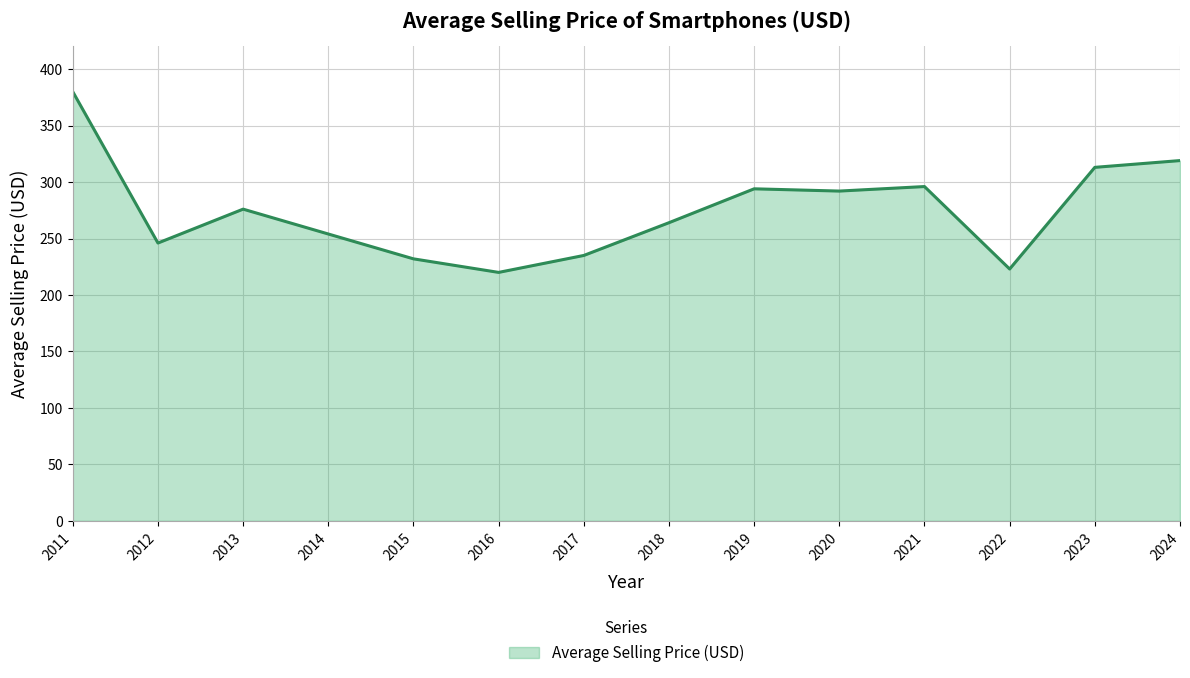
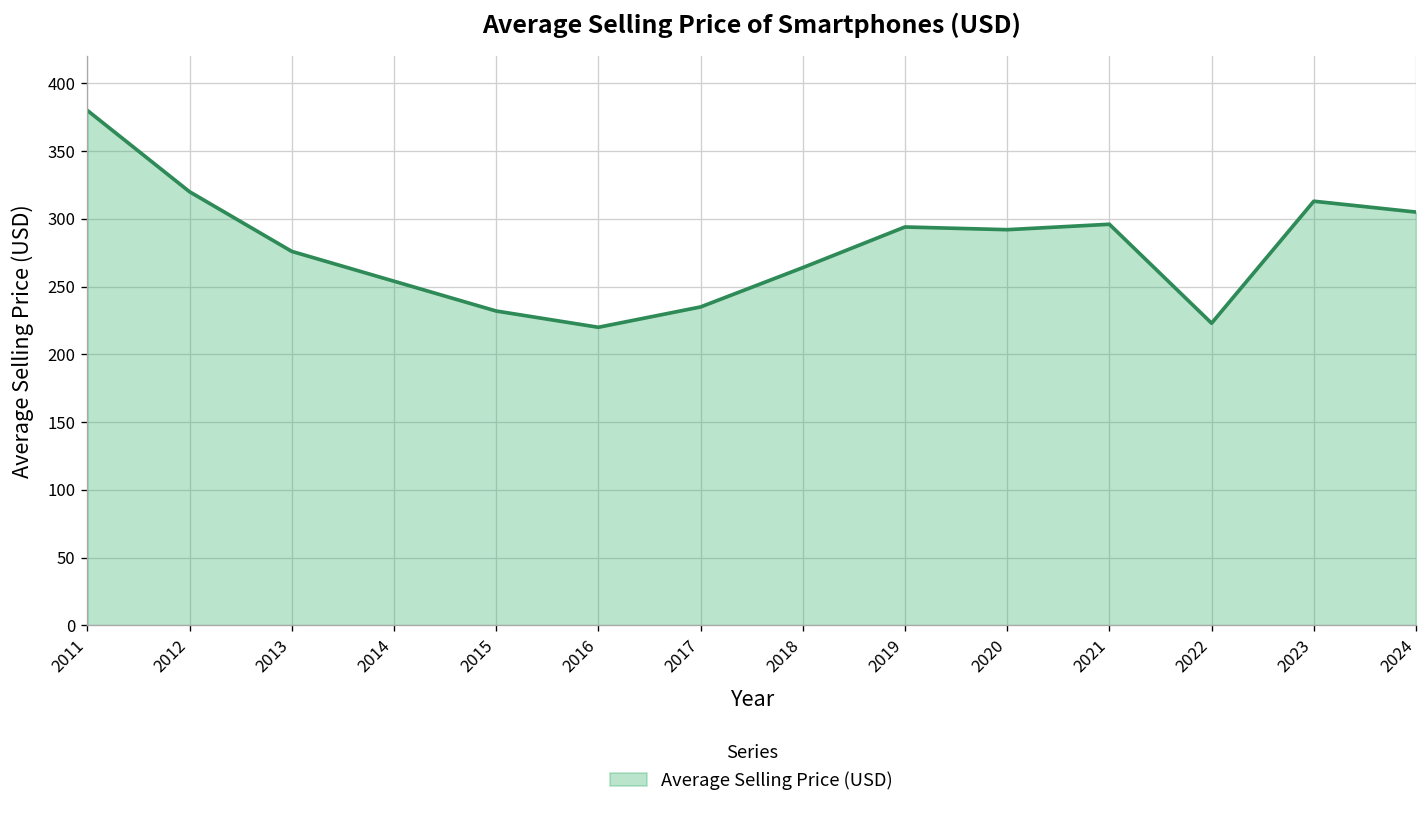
  {
    "2011": 380,
-   "2012": 246,
+   "2012": 320,
    "2013": 276,
    "2014": 254,
    "2015": 232,
    "2016": 220,
    "2017": 235,
    "2018": 264,
    "2019": 294,
    "2020": 292,
    "2021": 296,
    "2022": 223,
    "2023": 313,
-   "2024": 319
+   "2024": 305
  }
